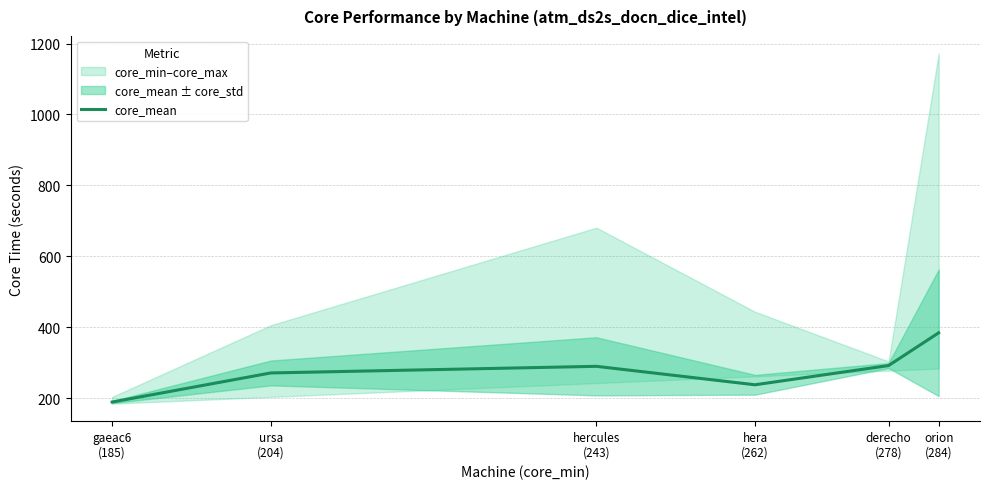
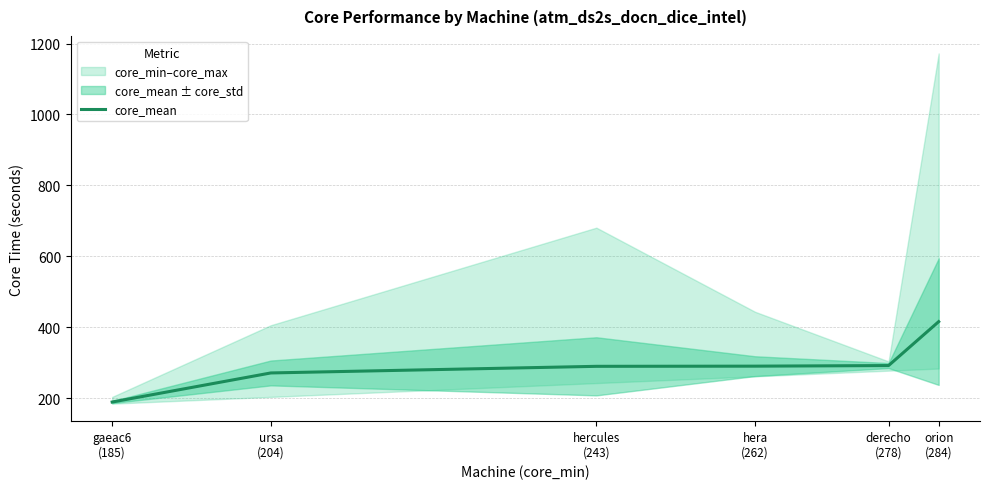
  {
    "core_mean": {
      "ursa (204)": 270,
      "hercules (243)": 290,
-     "hera (262)": 240,
+     "hera (262)": 290,
      "derecho (278)": 290,
-     "orion (284)": 380
+     "orion (284)": 420
    }
  }
